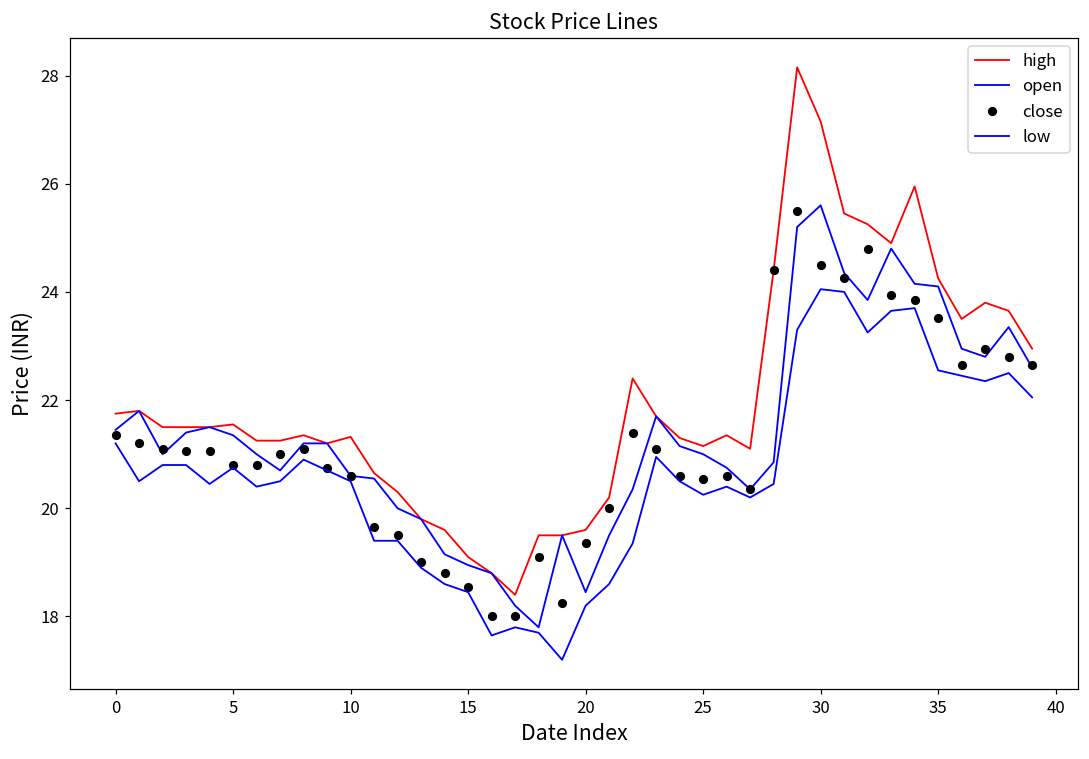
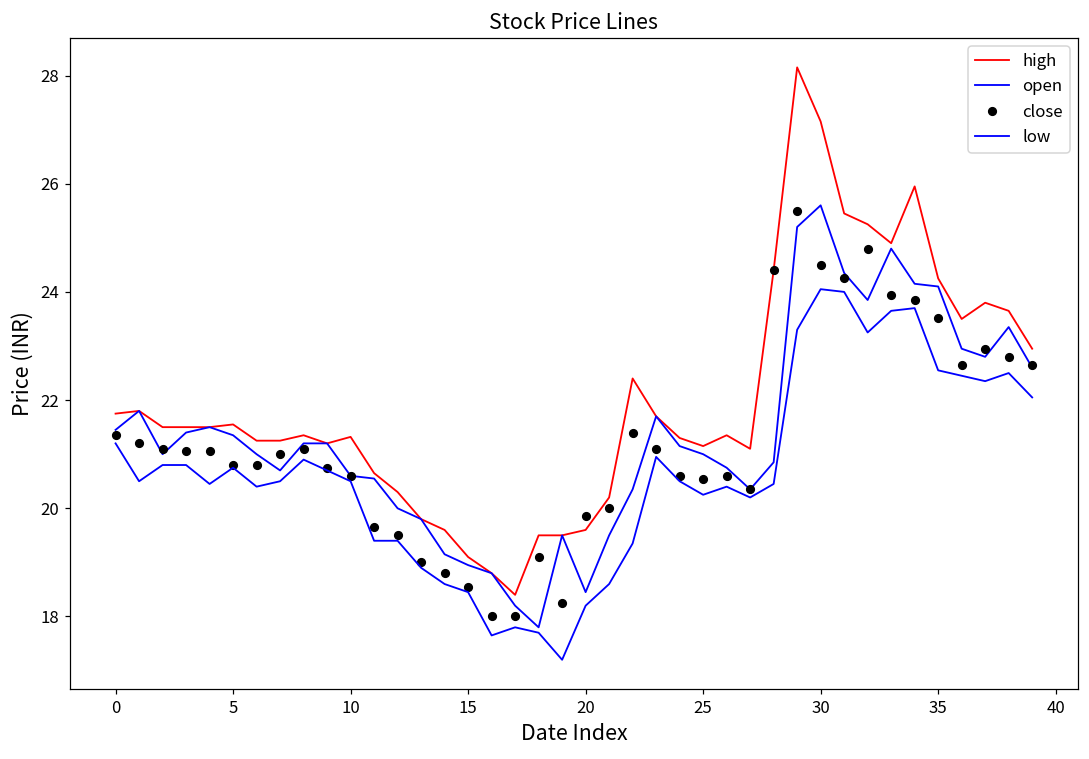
  {
    "high": {
      "0": 21.8,
      "5": 21.6,
      "10": 21.3,
      "15": 19.1,
      "20": 19.6,
      "25": 21.2,
      "30": 27.2,
      "35": 24.3
    },
    "close": {
      "0": 21.4,
      "15": 18.6,
-     "20": 19.4,
+     "20": 19.9,
      "25": 20.6,
      "30": 24.5,
      "35": 23.5
    }
  }
